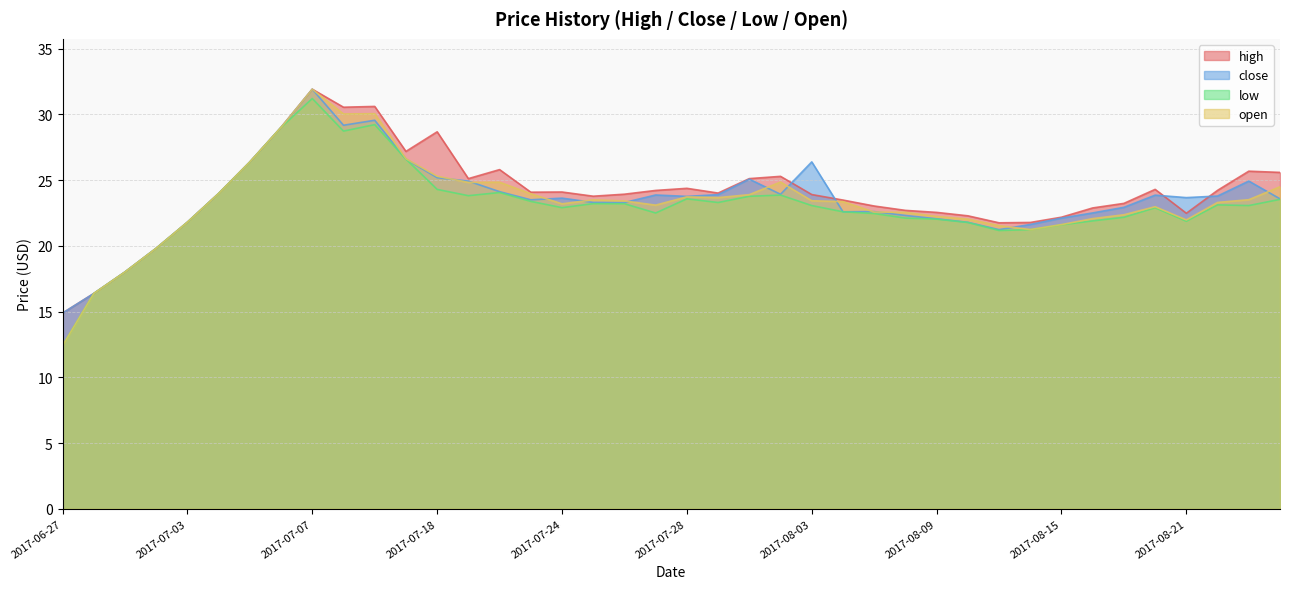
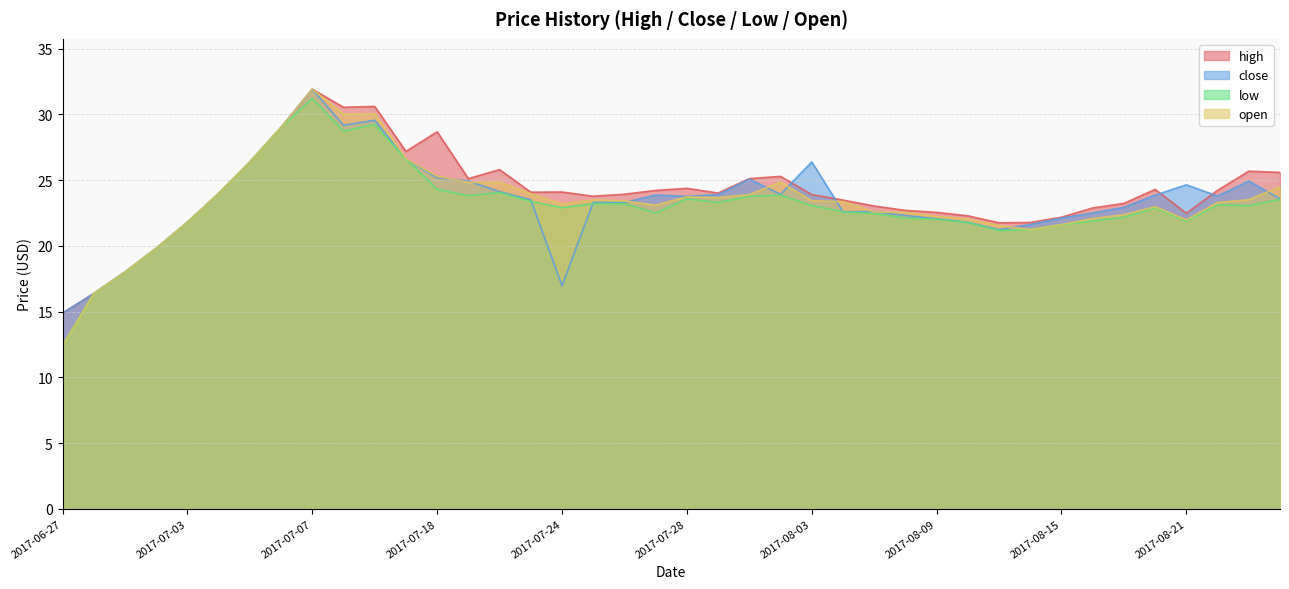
  {
    "high": {
      "2017-07-18": 28.7,
      "2017-07-24": 24.1,
      "2017-07-28": 24.4,
      "2017-08-03": 23.9,
      "2017-08-09": 22.5,
      "2017-08-21": 22.5
    },
    "close": {
-     "2017-07-24": 23.6,
+     "2017-07-24": 17.0,
      "2017-08-03": 26.4,
-     "2017-08-21": 23.7
+     "2017-08-21": 24.6
    },
    "low": {
      "2017-07-07": 31.2,
      "2017-07-18": 24.3,
      "2017-07-24": 22.9,
      "2017-08-03": 23.1
    },
    "open": {
      "2017-07-24": 23.2,
      "2017-08-03": 23.4
    }
  }
